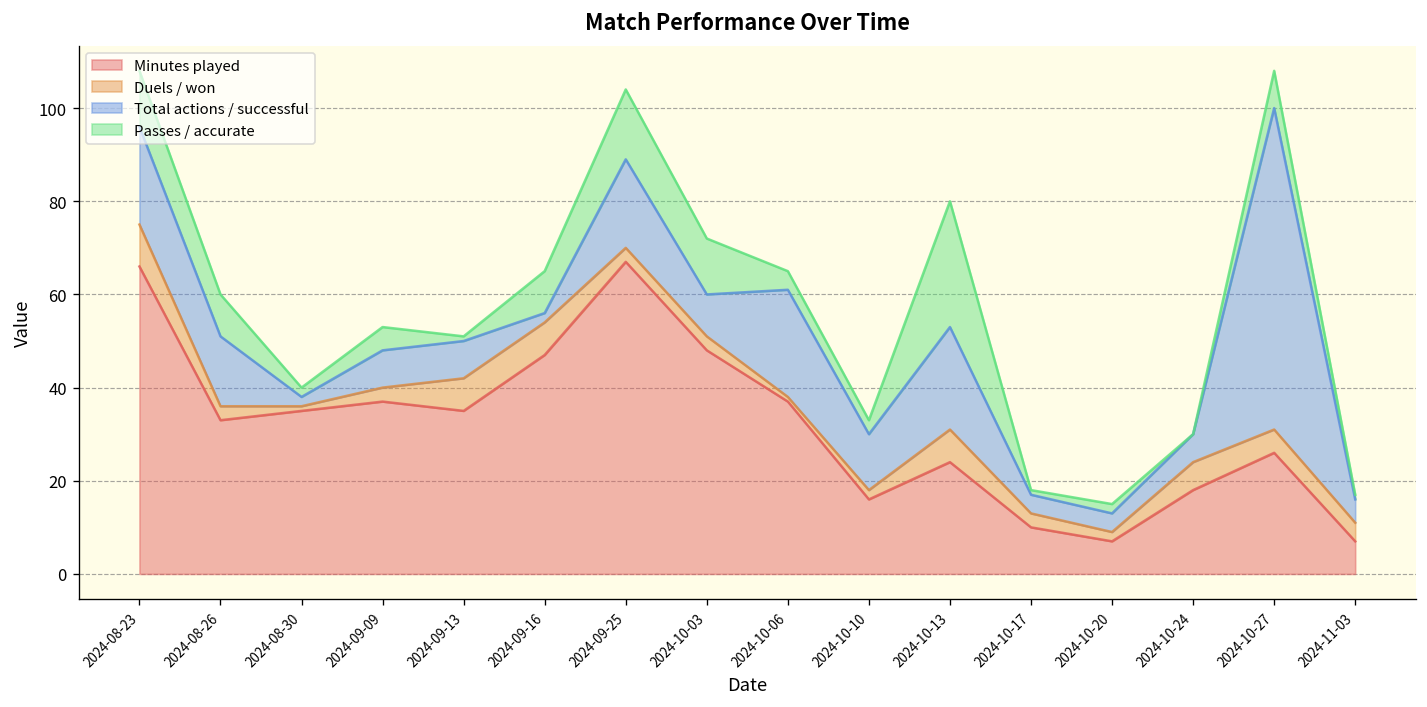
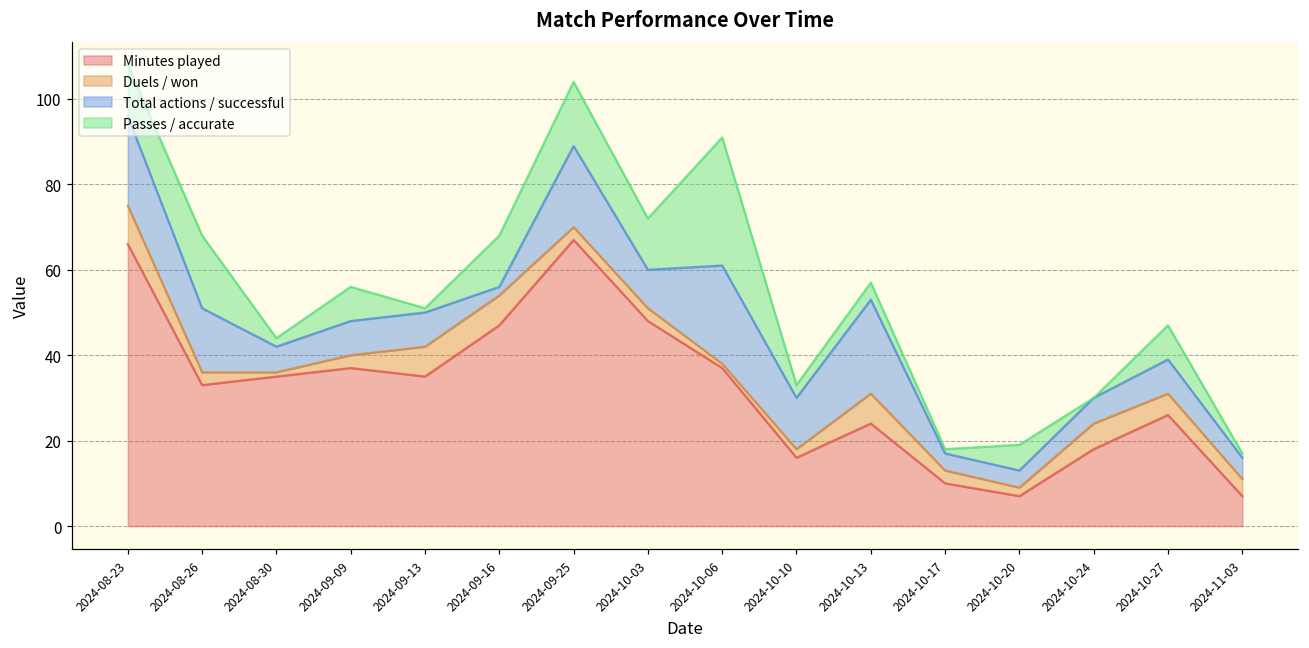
  {
    "Total actions / successful": {
      "2024-08-26": 15,
-     "2024-08-30": 2,
+     "2024-08-30": 6,
      "2024-09-09": 8,
      "2024-09-13": 8,
      "2024-09-16": 2,
      "2024-09-25": 19,
      "2024-10-03": 9,
      "2024-10-06": 23,
      "2024-10-10": 12,
      "2024-10-13": 22,
      "2024-10-17": 4,
      "2024-10-20": 4,
-     "2024-10-27": 69,
+     "2024-10-27": 8,
      "2024-11-03": 5
    },
    "Passes / accurate": {
-     "2024-08-26": 9,
+     "2024-08-26": 17,
      "2024-08-30": 2,
-     "2024-09-09": 5,
+     "2024-09-09": 8,
      "2024-09-13": 1,
-     "2024-09-16": 9,
+     "2024-09-16": 12,
      "2024-09-25": 15,
      "2024-10-03": 12,
-     "2024-10-06": 4,
+     "2024-10-06": 30,
      "2024-10-10": 3,
-     "2024-10-13": 27,
+     "2024-10-13": 4,
      "2024-10-17": 1,
-     "2024-10-20": 2,
+     "2024-10-20": 6,
      "2024-10-27": 8,
      "2024-11-03": 1
    }
  }
